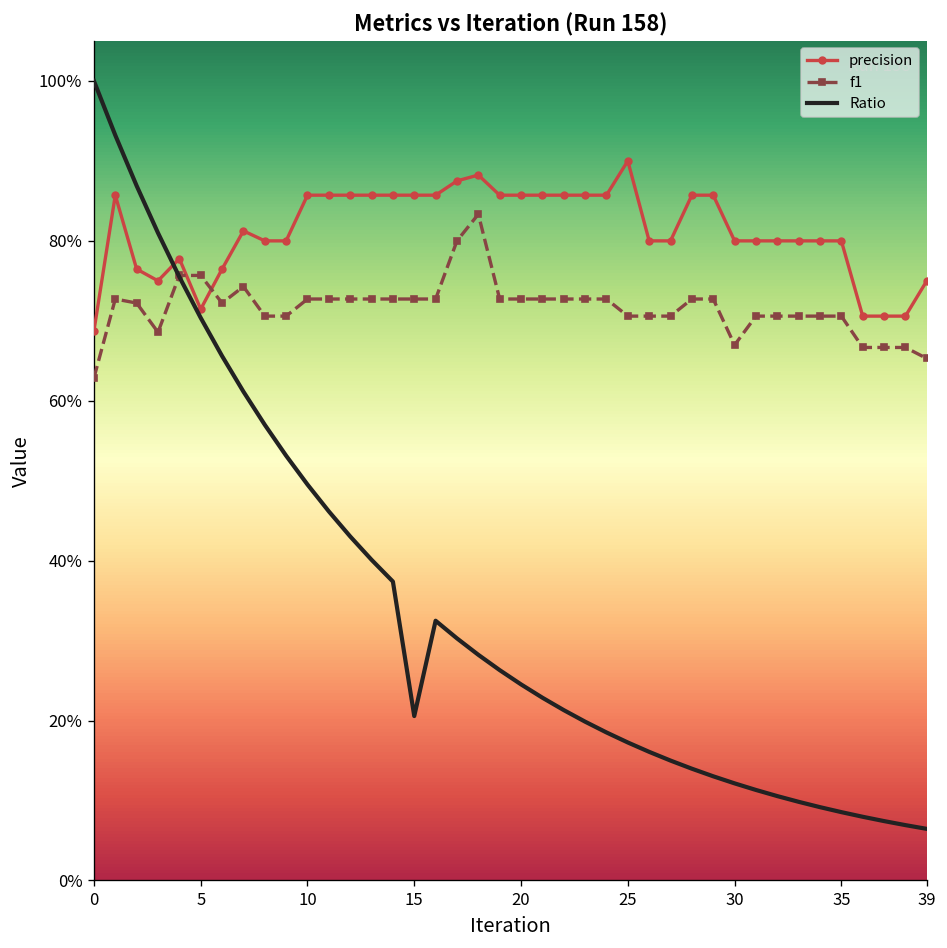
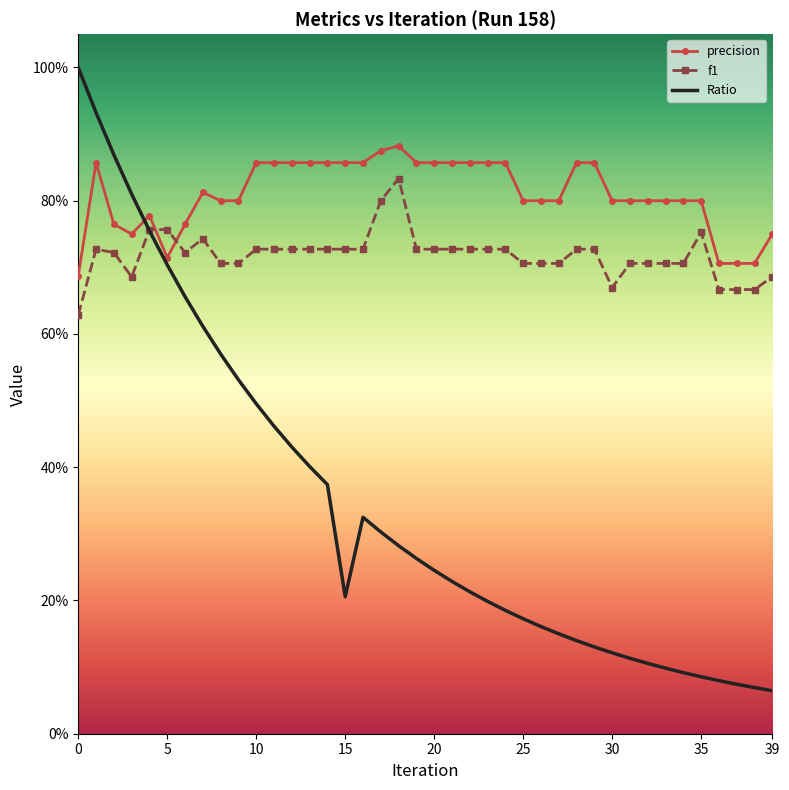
  {
    "precision": {
      "0": "69%",
      "5": "71%",
      "10": "86%",
      "15": "86%",
      "20": "86%",
-     "25": "90%",
+     "25": "80%",
      "30": "80%",
      "35": "80%",
      "39": "75%"
    },
    "f1": {
      "0": "63%",
      "5": "76%",
      "10": "73%",
      "15": "73%",
      "20": "73%",
      "25": "71%",
      "30": "67%",
-     "35": "71%",
-     "39": "65%"
+     "35": "75%",
+     "39": "69%"
    },
    "Ratio": {
      "0": "100%",
      "5": "70%",
      "10": "50%",
      "15": "21%",
      "20": "25%",
      "25": "17%",
      "30": "12%",
      "35": "9%",
      "39": "6%"
    }
  }
